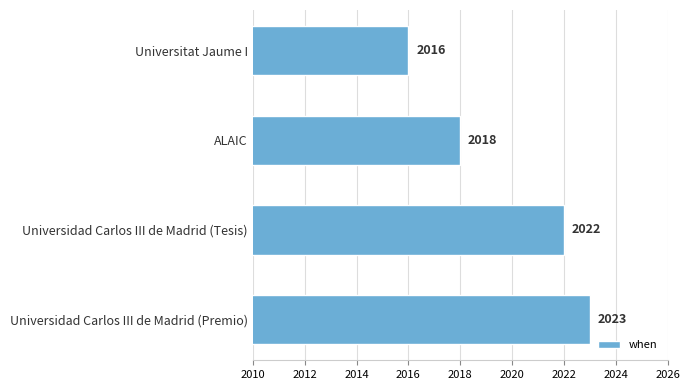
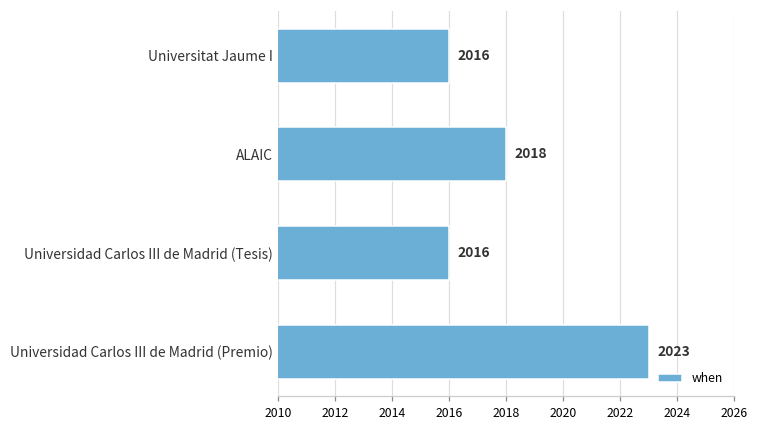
  {
    "Universitat Jaume I": 2016,
    "ALAIC": 2018,
-   "Universidad Carlos III de Madrid (Tesis)": 2022,
+   "Universidad Carlos III de Madrid (Tesis)": 2016,
    "Universidad Carlos III de Madrid (Premio)": 2023
  }
